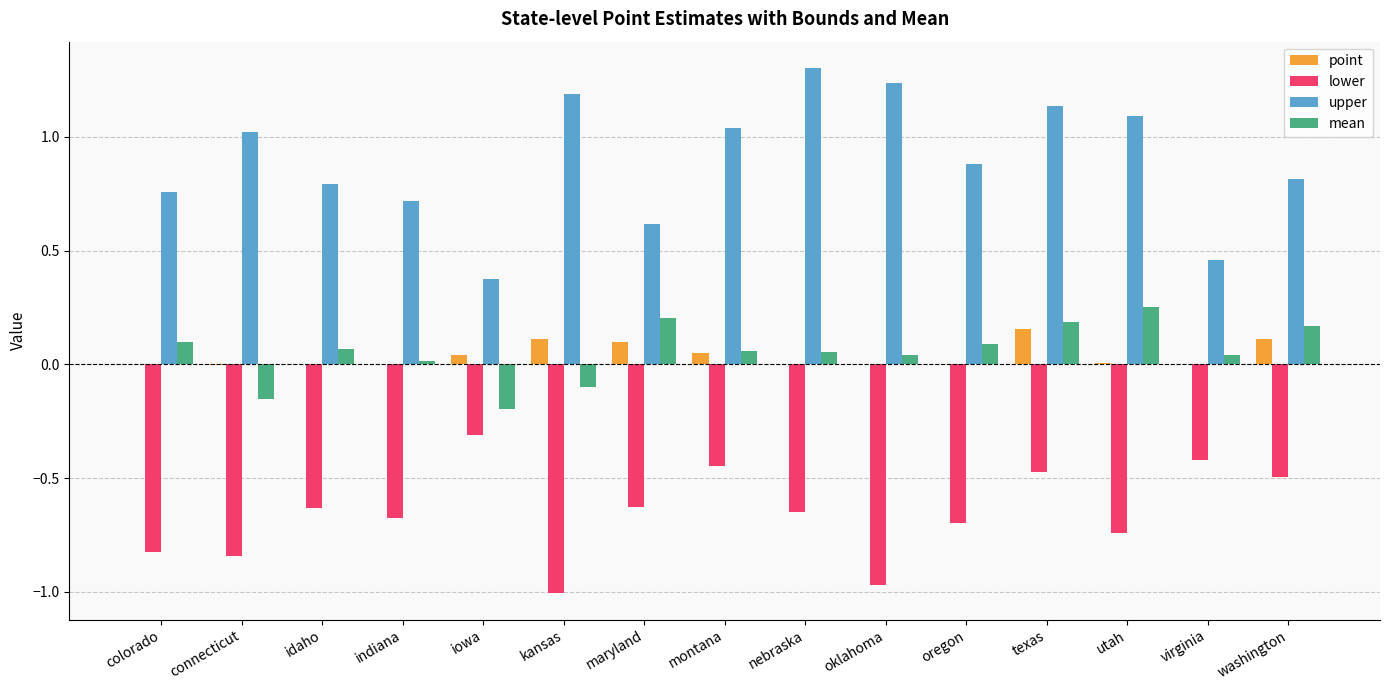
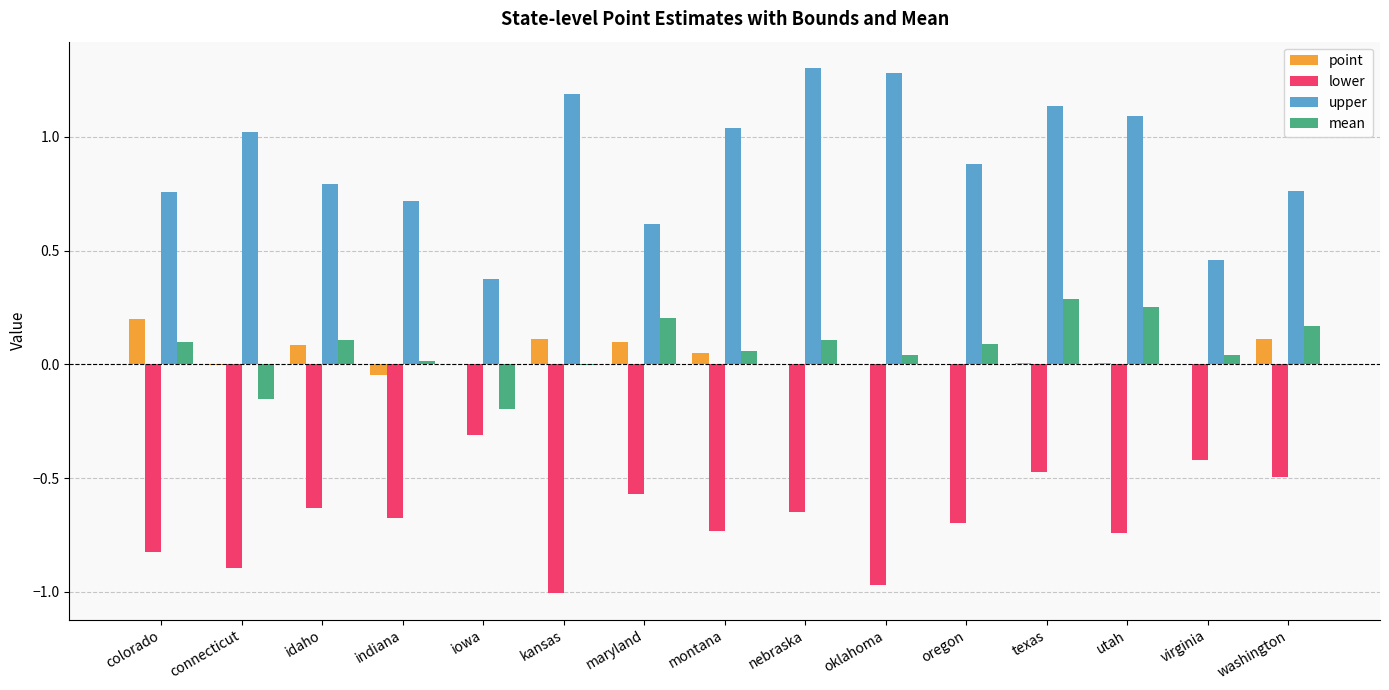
  {
    "point": {
-     "colorado": 0.00,
-     "idaho": 0.00,
-     "indiana": 0.00,
-     "iowa": 0.04,
+     "colorado": 0.20,
+     "idaho": 0.09,
+     "indiana": -0.05,
+     "iowa": 0.00,
      "kansas": 0.11,
      "maryland": 0.10,
      "montana": 0.05,
-     "texas": 0.16,
+     "texas": 0.01,
      "washington": 0.11
    },
    "lower": {
      "colorado": -0.83,
-     "connecticut": -0.84,
+     "connecticut": -0.90,
      "idaho": -0.63,
      "indiana": -0.68,
      "iowa": -0.31,
      "kansas": -1.01,
-     "maryland": -0.63,
-     "montana": -0.45,
+     "maryland": -0.57,
+     "montana": -0.73,
      "nebraska": -0.65,
      "oklahoma": -0.97,
      "oregon": -0.70,
      "texas": -0.47,
      "utah": -0.74,
      "virginia": -0.42,
      "washington": -0.50
    },
    "upper": {
      "colorado": 0.76,
      "connecticut": 1.02,
      "idaho": 0.79,
      "indiana": 0.72,
      "iowa": 0.37,
      "kansas": 1.19,
      "maryland": 0.62,
      "montana": 1.04,
      "nebraska": 1.30,
-     "oklahoma": 1.23,
+     "oklahoma": 1.28,
      "oregon": 0.88,
      "texas": 1.14,
      "utah": 1.09,
      "virginia": 0.46,
-     "washington": 0.81
+     "washington": 0.76
    },
    "mean": {
      "colorado": 0.10,
      "connecticut": -0.15,
-     "idaho": 0.07,
+     "idaho": 0.11,
      "indiana": 0.01,
      "iowa": -0.20,
-     "kansas": -0.10,
+     "kansas": 0.00,
      "maryland": 0.20,
      "montana": 0.06,
-     "nebraska": 0.05,
+     "nebraska": 0.11,
      "oklahoma": 0.04,
      "oregon": 0.09,
-     "texas": 0.19,
+     "texas": 0.29,
      "utah": 0.25,
      "virginia": 0.04,
      "washington": 0.17
    }
  }
